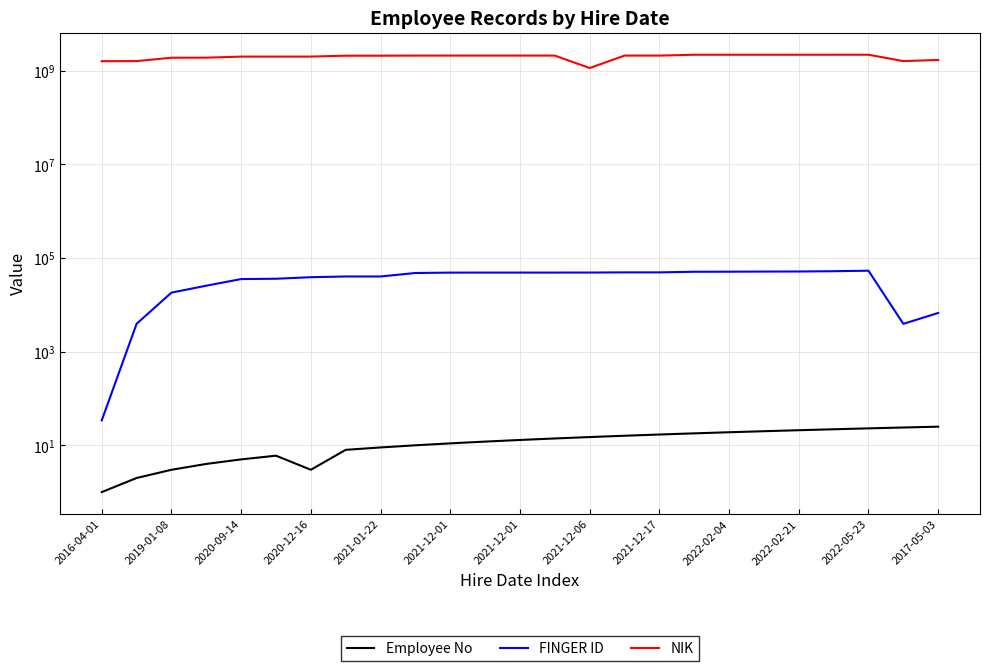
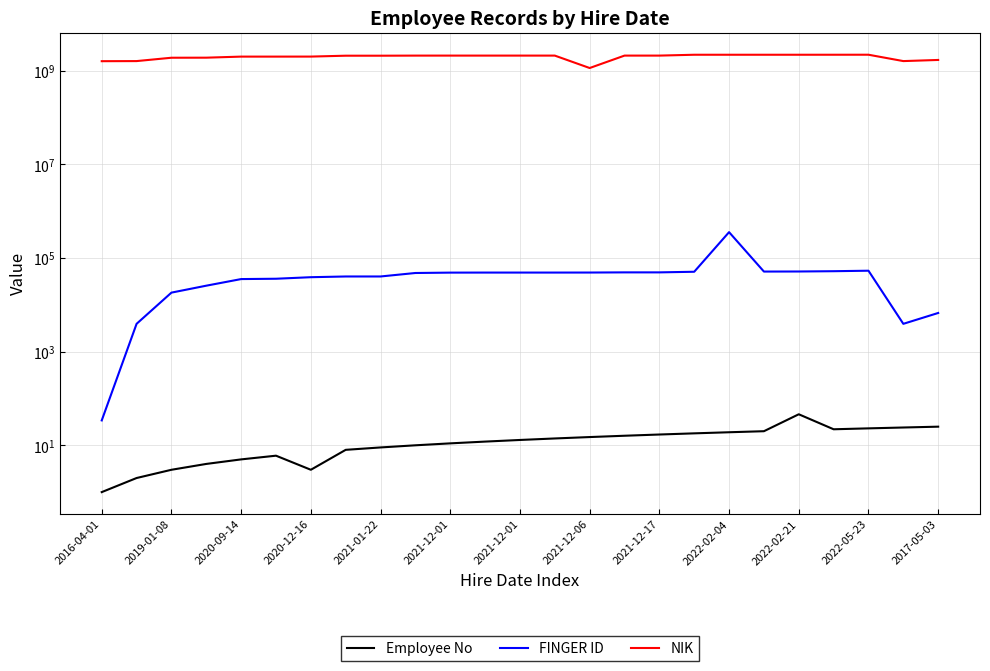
  {
    "Employee No": {
      "2016-04-01": 1,
      "2019-01-08": 3,
      "2020-09-14": 5,
      "2020-12-16": 3,
      "2021-12-06": 15,
      "2022-02-04": 19,
-     "2022-02-21": 20,
+     "2022-02-21": 50,
      "2022-05-23": 20,
      "2017-05-03": 30
    },
    "FINGER ID": {
      "2016-04-01": 30,
      "2019-01-08": 18000,
      "2020-09-14": 40000,
      "2020-12-16": 40000,
      "2021-12-06": 50000,
-     "2022-02-04": 50000,
+     "2022-02-04": 400000,
      "2022-02-21": 50000,
      "2022-05-23": 50000,
      "2017-05-03": 7000
    },
    "NIK": {
      "2016-04-01": 1600000000,
      "2019-01-08": 1900000000,
      "2020-09-14": 2000000000,
      "2020-12-16": 2000000000,
      "2021-12-06": 1100000000,
      "2022-02-04": 2000000000,
      "2022-02-21": 2000000000,
      "2022-05-23": 2000000000,
      "2017-05-03": 1700000000
    }
  }
